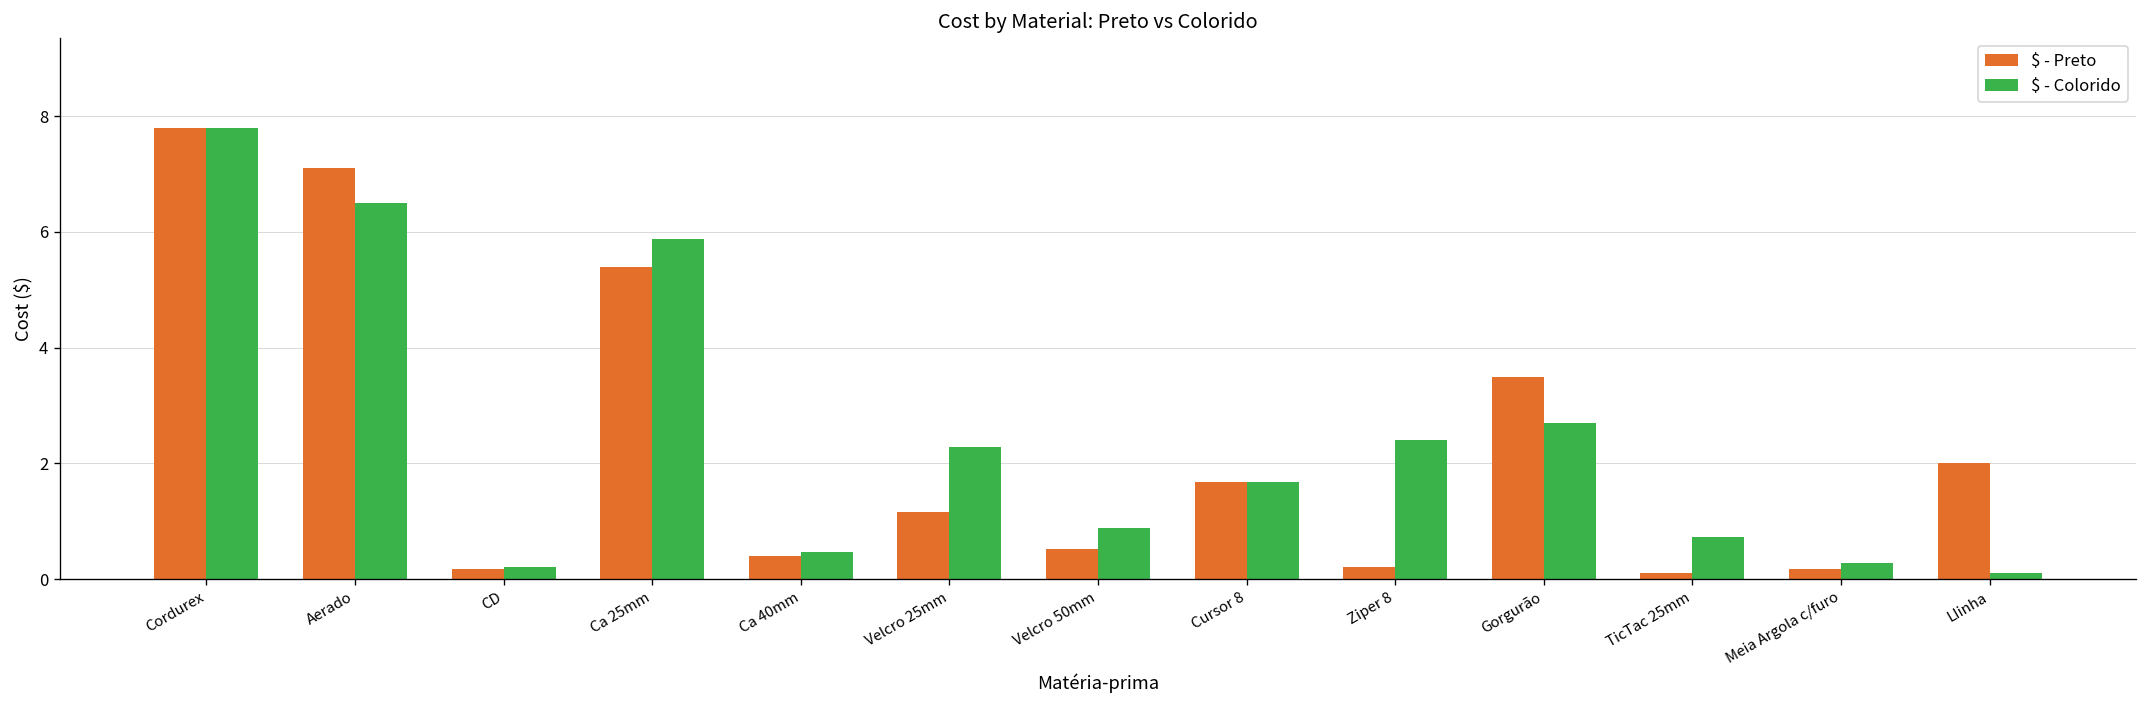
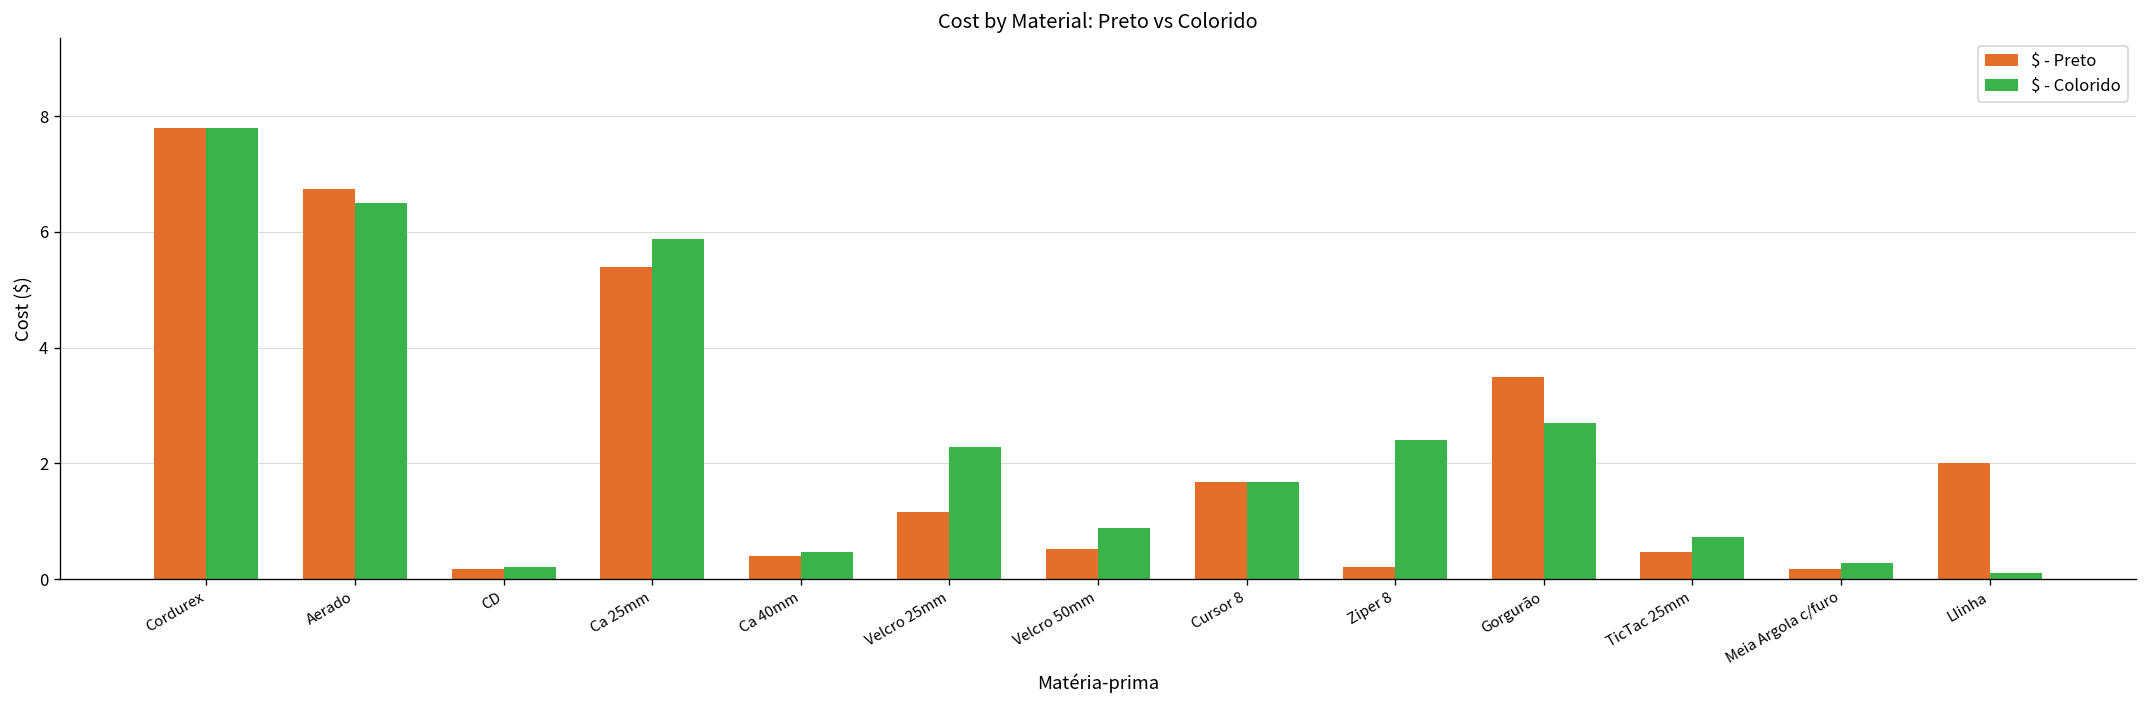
  {
    "$ - Preto": {
      "Cordurex": 7.8,
-     "Aerado": 7.1,
+     "Aerado": 6.8,
      "CD": 0.2,
      "Ca 25mm": 5.4,
      "Ca 40mm": 0.4,
      "Velcro 25mm": 1.2,
      "Velcro 50mm": 0.5,
      "Cursor 8": 1.7,
      "Ziper 8": 0.2,
      "Gorgurão": 3.5,
-     "TicTac 25mm": 0.1,
+     "TicTac 25mm": 0.5,
      "Meia Argola c/furo": 0.2,
      "LIinha": 2.0
    },
    "$ - Colorido": {
      "Cordurex": 7.8,
      "Aerado": 6.5,
      "CD": 0.2,
      "Ca 25mm": 5.9,
      "Ca 40mm": 0.5,
      "Velcro 25mm": 2.3,
      "Velcro 50mm": 0.9,
      "Cursor 8": 1.7,
      "Ziper 8": 2.4,
      "Gorgurão": 2.7,
      "TicTac 25mm": 0.7,
      "Meia Argola c/furo": 0.3,
      "LIinha": 0.1
    }
  }
